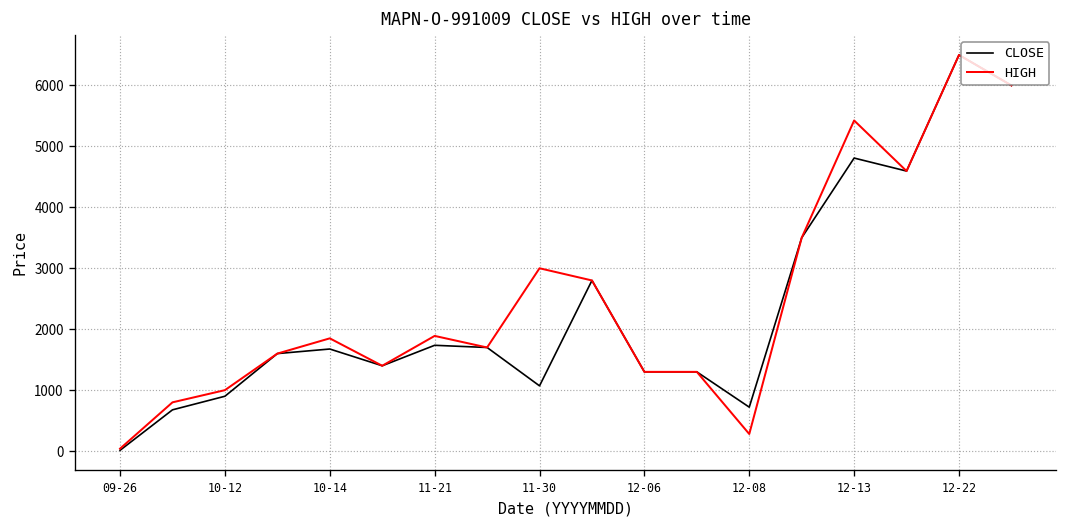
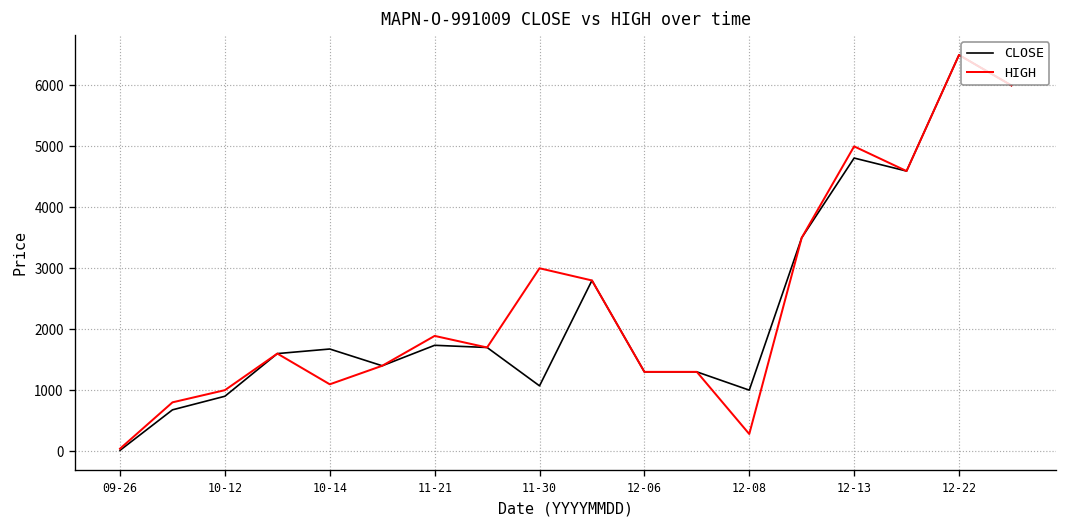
  {
    "CLOSE": {
      "10-12": 900,
      "10-14": 1700,
      "11-21": 1700,
      "11-30": 1100,
-     "12-08": 700,
+     "12-08": 1000,
      "12-13": 4800
    },
    "HIGH": {
      "10-12": 1000,
-     "10-14": 1900,
+     "10-14": 1100,
      "11-21": 1900,
      "11-30": 3000,
      "12-08": 300,
-     "12-13": 5400
+     "12-13": 5000
    }
  }
